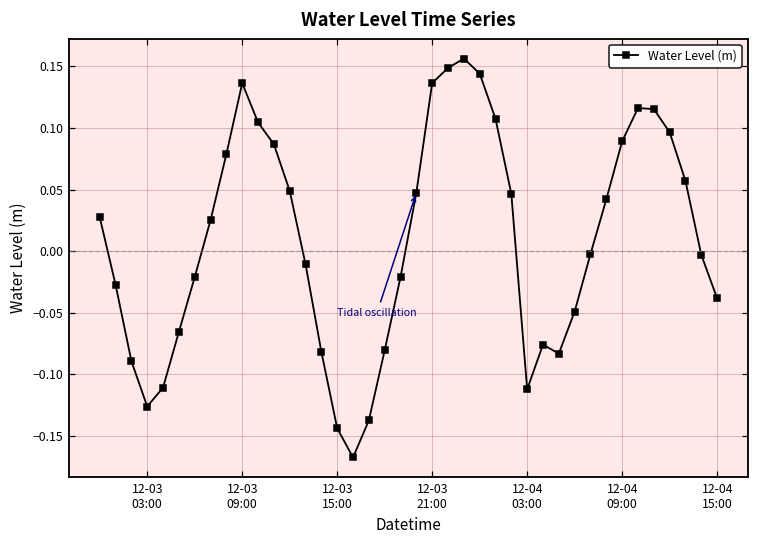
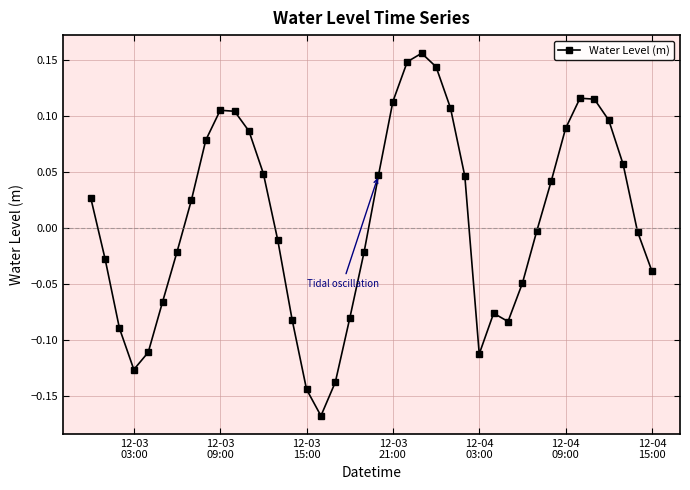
  {
    "12-03 03:00": -0.126,
-   "12-03 09:00": 0.136,
+   "12-03 09:00": 0.105,
    "12-03 15:00": -0.144,
-   "12-03 21:00": 0.136,
+   "12-03 21:00": 0.113,
    "12-04 03:00": -0.112,
    "12-04 09:00": 0.089,
    "12-04 15:00": -0.038
  }
